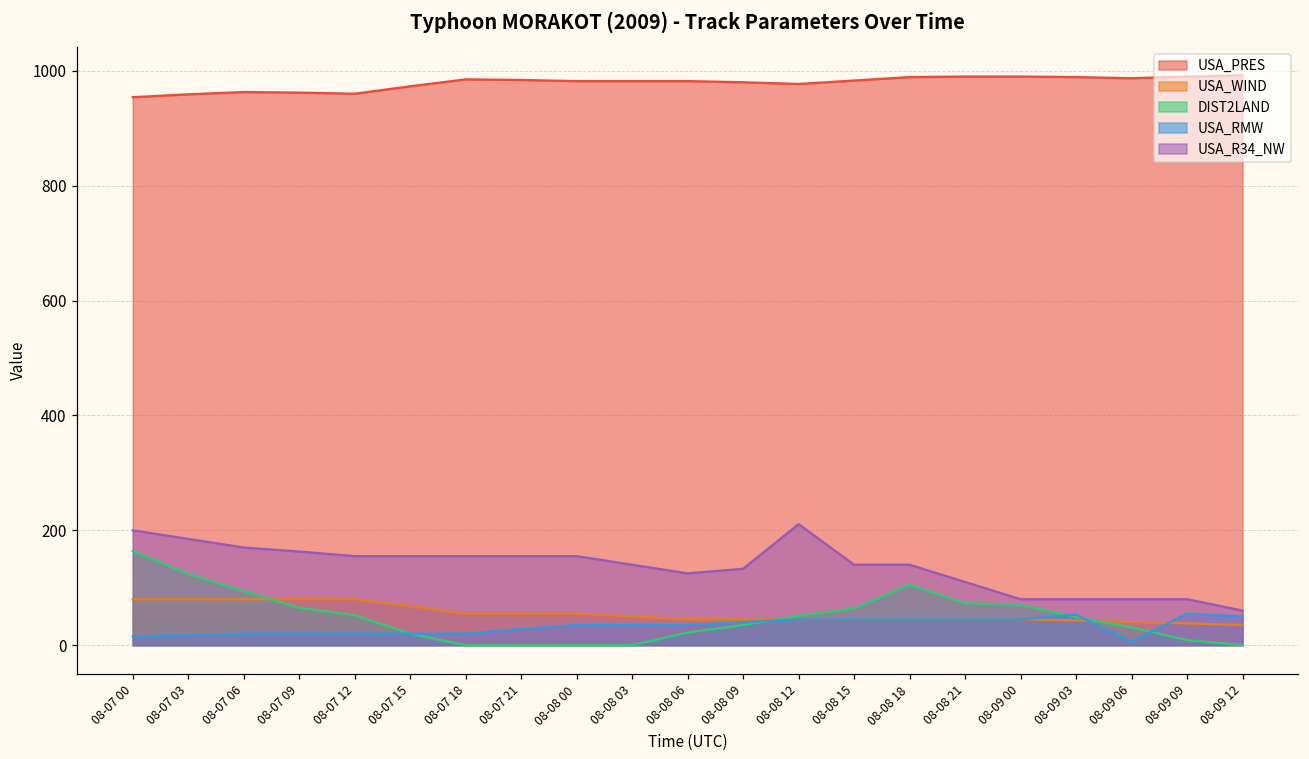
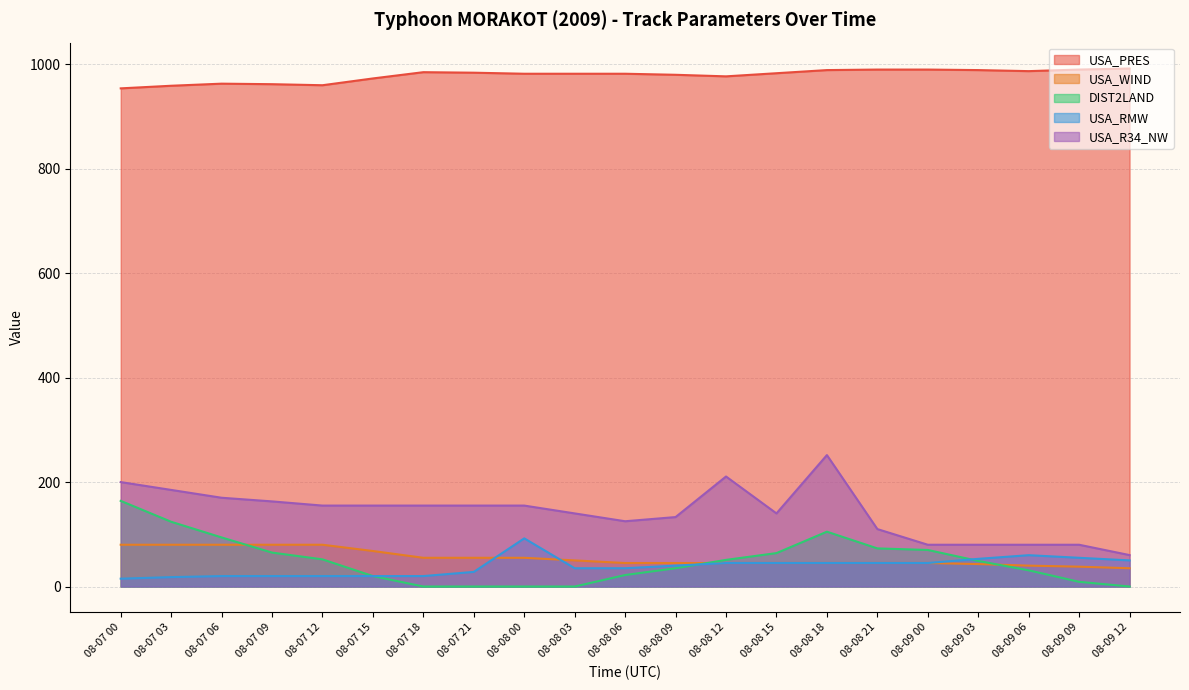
  {
    "DIST2LAND": {
      "08-07 00": 160,
      "08-07 03": 120,
      "08-07 06": 90,
      "08-07 09": 70,
      "08-07 12": 50,
      "08-07 18": 0,
      "08-07 21": 0,
      "08-08 00": 0,
      "08-08 03": 0,
      "08-08 06": 20,
      "08-08 09": 40,
      "08-08 12": 50,
      "08-08 15": 60,
      "08-08 18": 110,
      "08-08 21": 70,
      "08-09 00": 70,
      "08-09 06": 30,
      "08-09 09": 10,
      "08-09 12": 0
    },
    "USA_RMW": {
      "08-07 00": 20,
      "08-07 03": 20,
      "08-07 06": 20,
      "08-07 09": 20,
      "08-07 12": 20,
      "08-07 18": 20,
      "08-07 21": 30,
-     "08-08 00": 40,
+     "08-08 00": 90,
      "08-08 03": 40,
      "08-08 06": 40,
      "08-08 09": 40,
-     "08-09 06": 10,
+     "08-09 06": 60,
      "08-09 09": 60,
      "08-09 12": 50
    },
    "USA_R34_NW": {
      "08-07 00": 200,
      "08-07 03": 190,
      "08-07 06": 170,
      "08-07 09": 160,
      "08-07 12": 160,
      "08-07 15": 160,
      "08-07 18": 160,
      "08-07 21": 160,
      "08-08 00": 160,
      "08-08 03": 140,
      "08-08 06": 130,
      "08-08 09": 130,
      "08-08 12": 210,
      "08-08 15": 140,
-     "08-08 18": 140,
+     "08-08 18": 250,
      "08-08 21": 110,
      "08-09 00": 80,
      "08-09 03": 80,
      "08-09 06": 80,
      "08-09 09": 80,
      "08-09 12": 60
    }
  }
